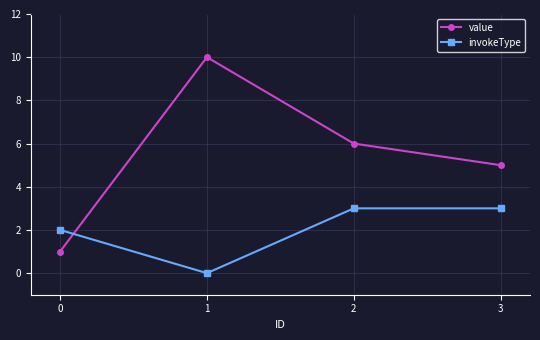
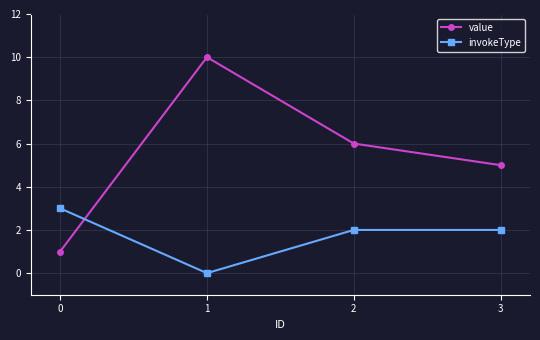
  {
    "value": {
      "0": 1,
      "1": 10,
      "2": 6,
      "3": 5
    },
    "invokeType": {
-     "0": 2,
+     "0": 3,
      "1": 0,
-     "2": 3,
-     "3": 3
+     "2": 2,
+     "3": 2
    }
  }
